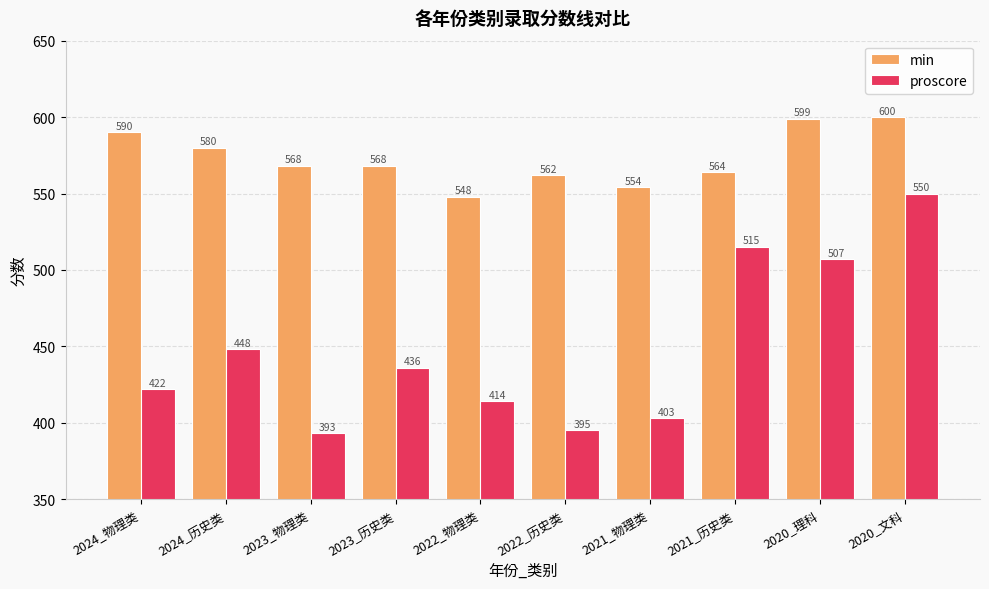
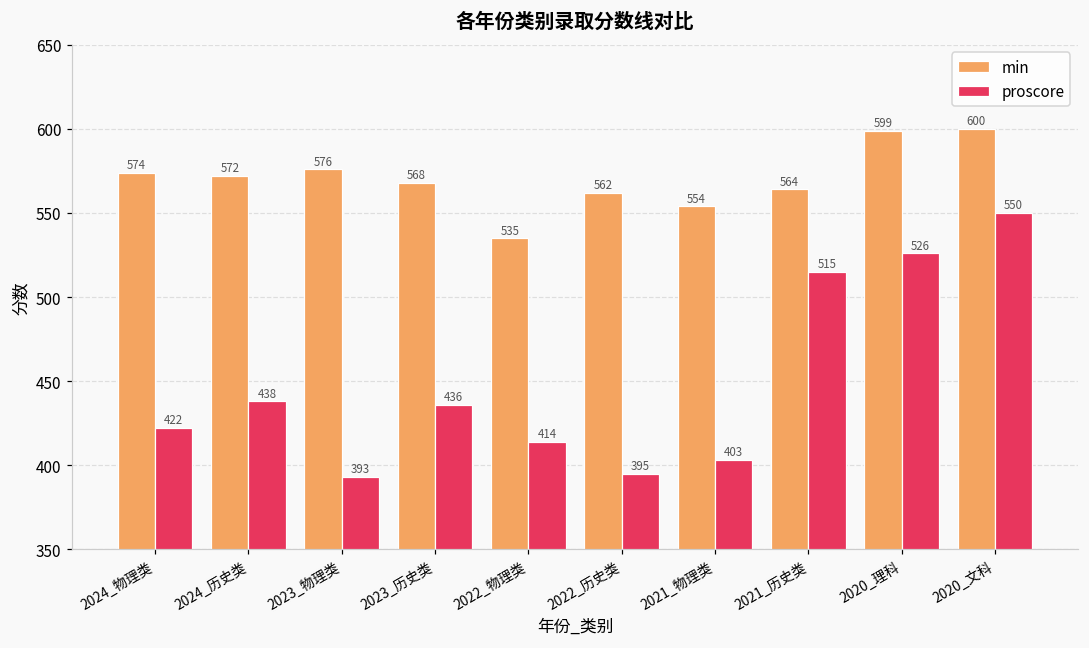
  {
    "min": {
-     "2024_物理类": 590,
-     "2024_历史类": 580,
-     "2023_物理类": 568,
+     "2024_物理类": 574,
+     "2024_历史类": 572,
+     "2023_物理类": 576,
      "2023_历史类": 568,
-     "2022_物理类": 548,
+     "2022_物理类": 535,
      "2022_历史类": 562,
      "2021_物理类": 554,
      "2021_历史类": 564,
      "2020_理科": 599,
      "2020_文科": 600
    },
    "proscore": {
      "2024_物理类": 422,
-     "2024_历史类": 448,
+     "2024_历史类": 438,
      "2023_物理类": 393,
      "2023_历史类": 436,
      "2022_物理类": 414,
      "2022_历史类": 395,
      "2021_物理类": 403,
      "2021_历史类": 515,
-     "2020_理科": 507,
+     "2020_理科": 526,
      "2020_文科": 550
    }
  }
